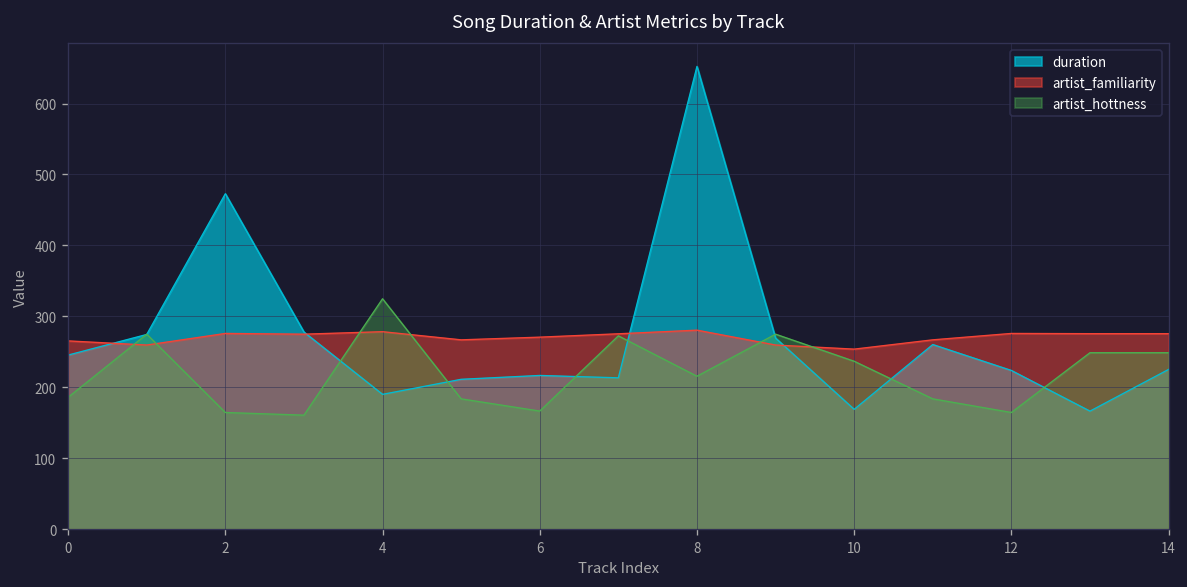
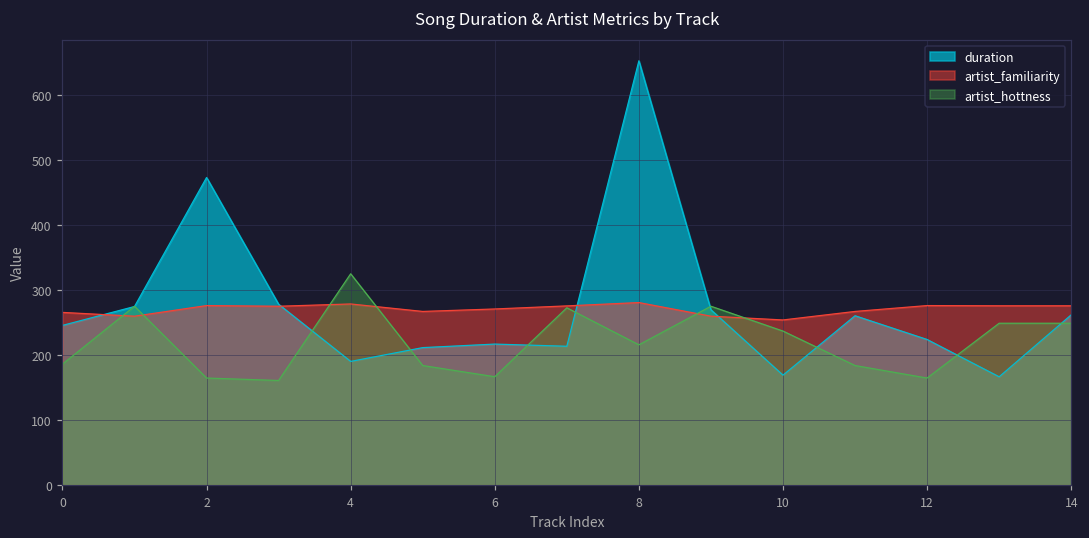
  {
    "duration": {
      "0": 250,
      "2": 470,
      "4": 190,
      "6": 220,
      "8": 650,
      "10": 170,
      "12": 220,
-     "14": 230
+     "14": 260
    },
    "artist_familiarity": {
      "0": 270,
      "2": 280,
      "4": 280,
      "6": 270,
      "8": 280,
      "10": 250,
      "12": 280,
      "14": 280
    },
    "artist_hottness": {
      "0": 190,
      "2": 160,
      "4": 320,
      "6": 170,
      "8": 220,
      "10": 240,
      "12": 160,
      "14": 250
    }
  }
